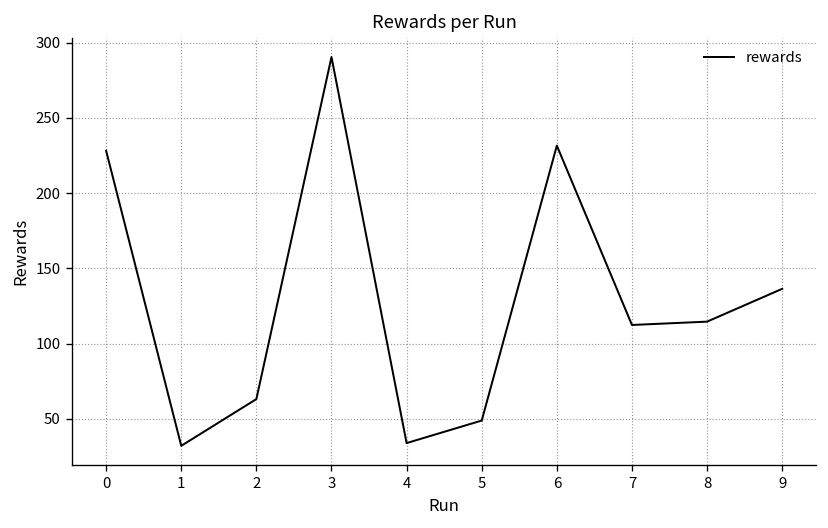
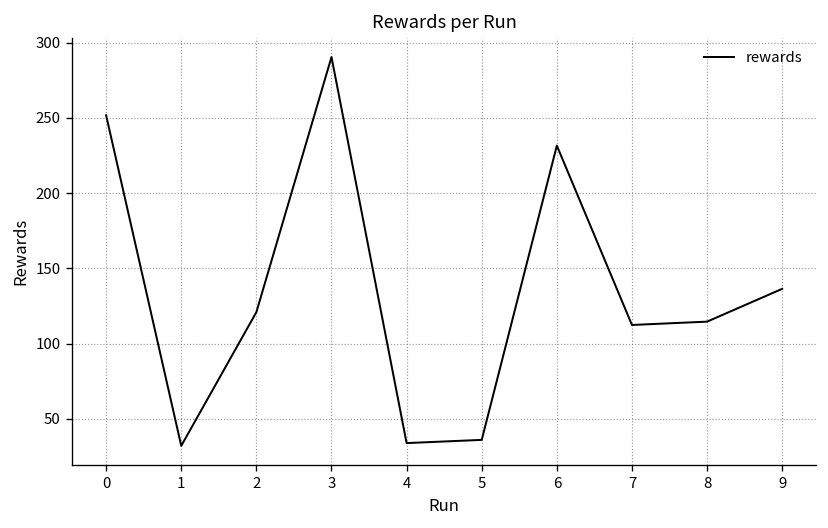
  {
-   "0": 228,
+   "0": 252,
    "1": 32,
-   "2": 63,
+   "2": 121,
    "3": 290,
    "4": 34,
-   "5": 49,
+   "5": 36,
    "6": 232,
    "7": 112,
    "8": 115,
    "9": 136
  }
